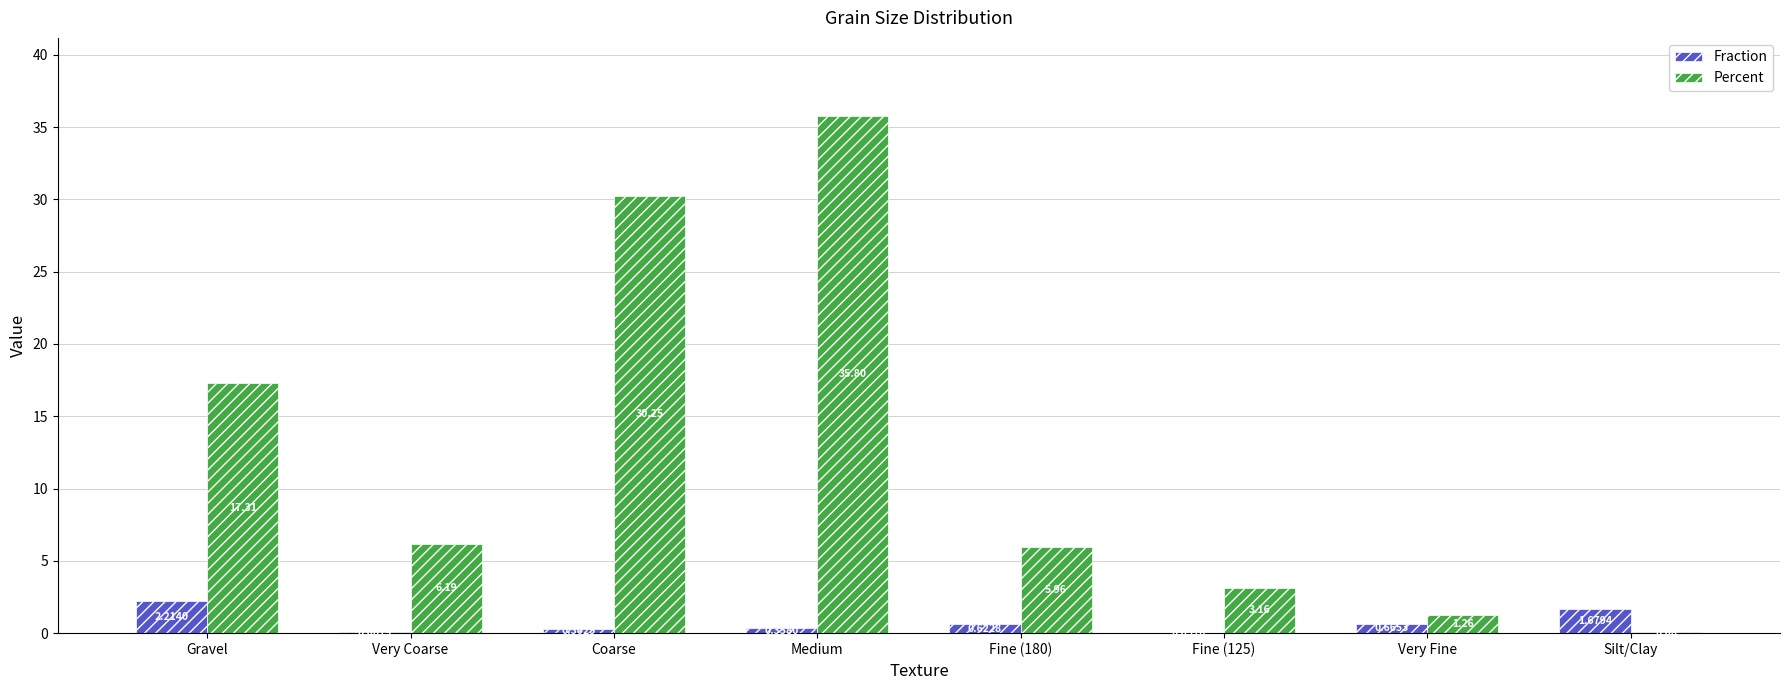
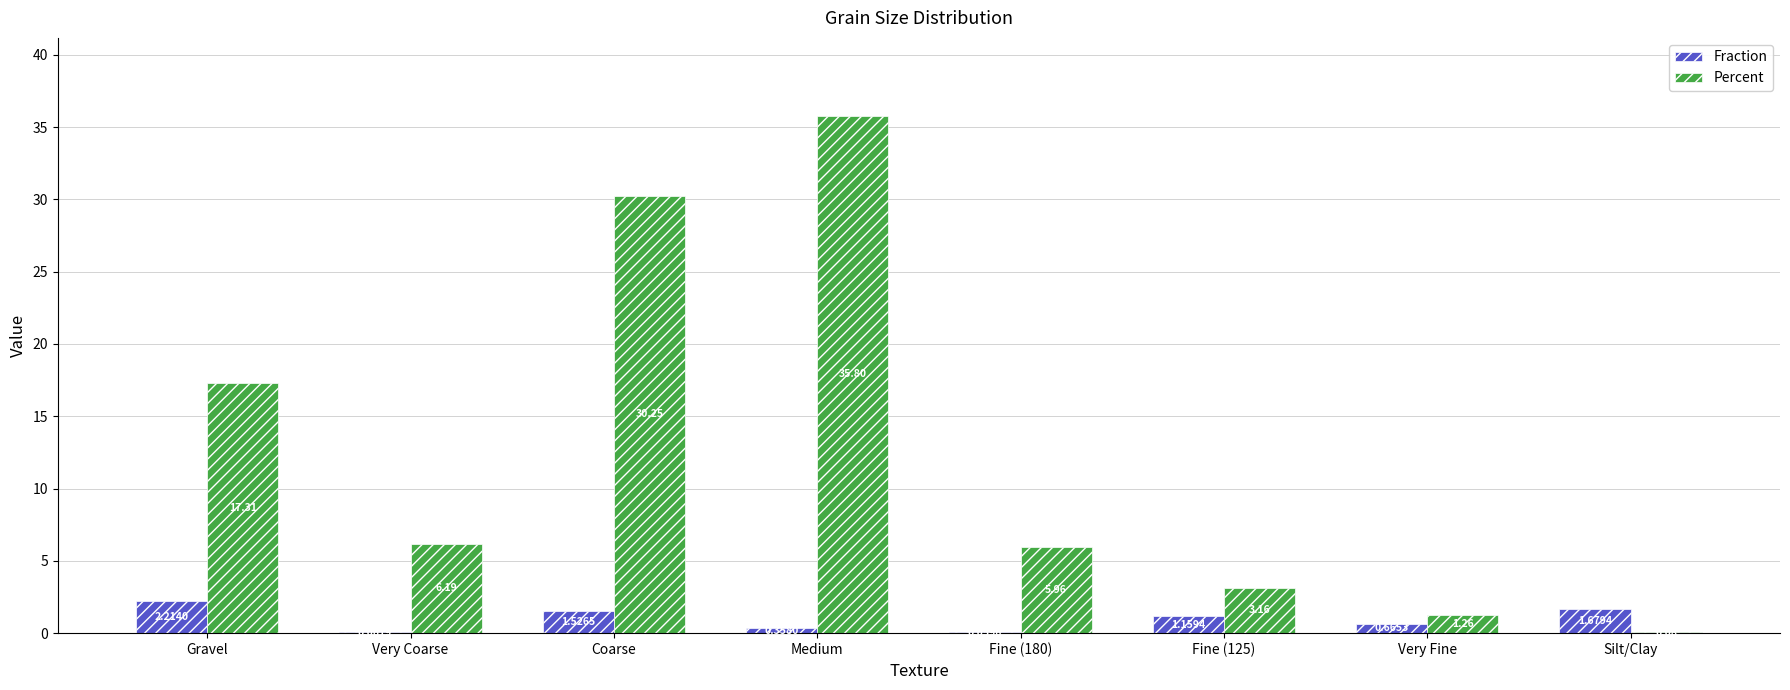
  {
    "Fraction": {
-     "Coarse": 0.3,
+     "Coarse": 1.5,
      "Medium": 0.4,
-     "Fine (180)": 0.6,
-     "Fine (125)": 0.0
+     "Fine (180)": 0.1,
+     "Fine (125)": 1.2
    },
    "Percent": {
      "Gravel": 17.31,
      "Very Coarse": 6.19,
      "Coarse": 30.25,
      "Medium": 35.80,
      "Fine (180)": 5.96,
      "Fine (125)": 3.16,
      "Very Fine": 1.26
    }
  }
